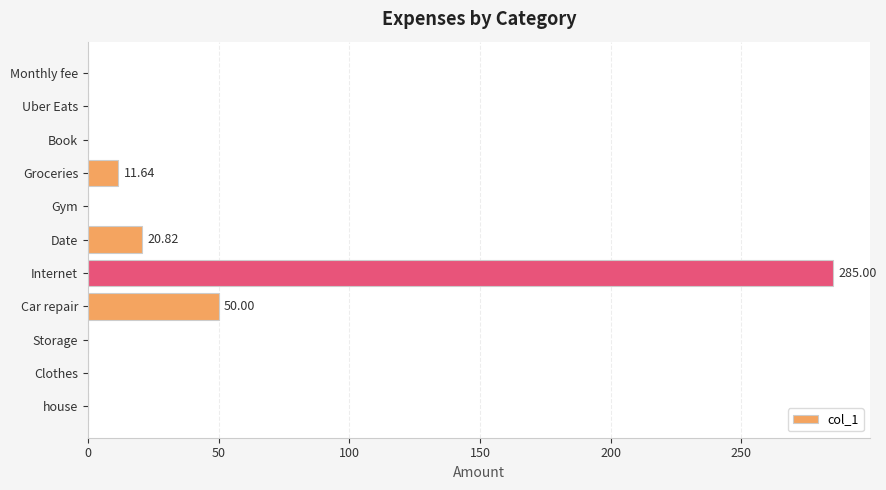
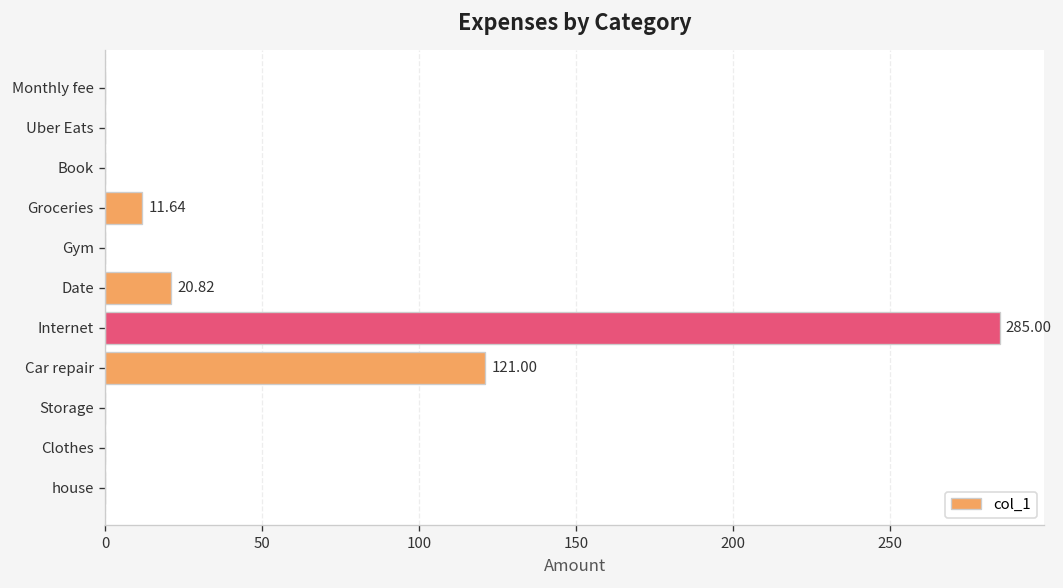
  {
    "Groceries": 11.64,
    "Date": 20.82,
    "Internet": 285.00,
-   "Car repair": 50.00
+   "Car repair": 121.00
  }
